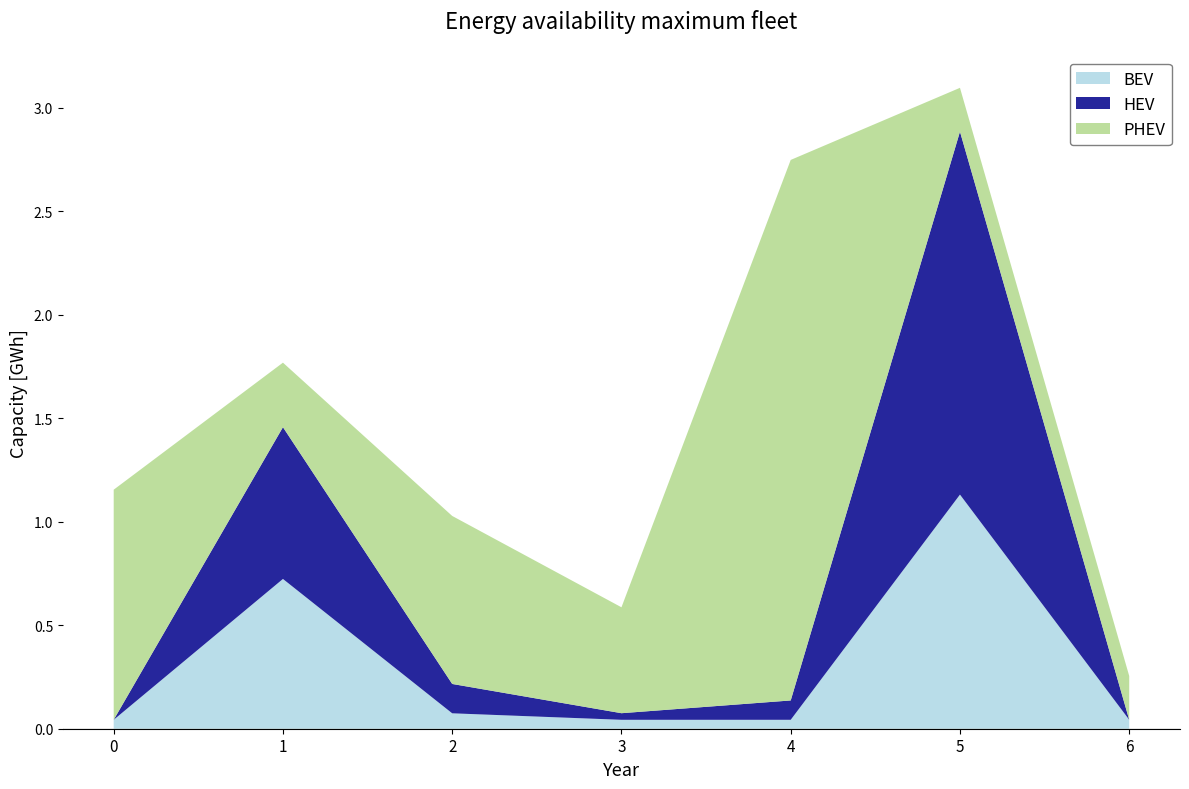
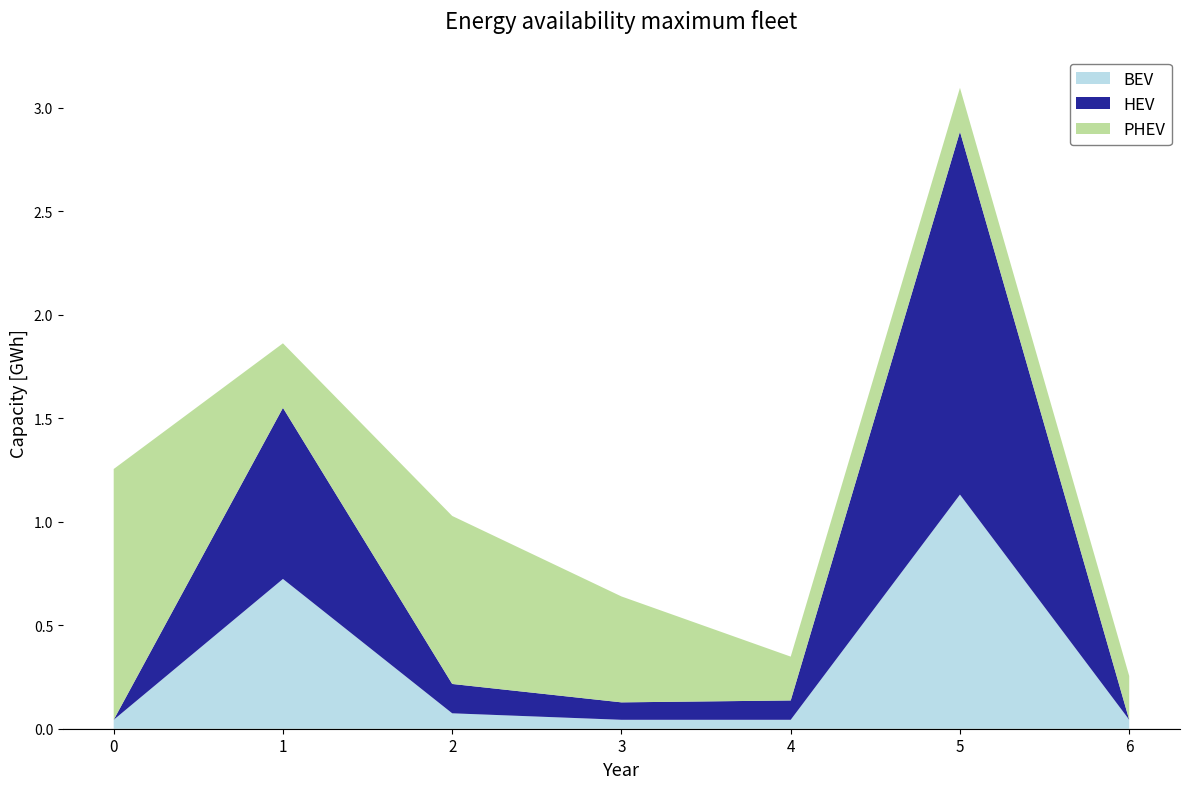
  {
    "BEV": {
      "1": 0.72,
      "2": 0.07,
      "3": 0.04,
      "4": 0.04,
      "5": 1.13
    },
    "HEV": {
-     "1": 0.73,
+     "1": 0.83,
      "2": 0.14,
-     "3": 0.03,
+     "3": 0.08,
      "4": 0.09,
      "5": 1.75
    },
    "PHEV": {
-     "0": 1.11,
+     "0": 1.21,
      "1": 0.31,
      "2": 0.81,
      "3": 0.51,
-     "4": 2.61,
+     "4": 0.21,
      "5": 0.21,
      "6": 0.21
    }
  }
